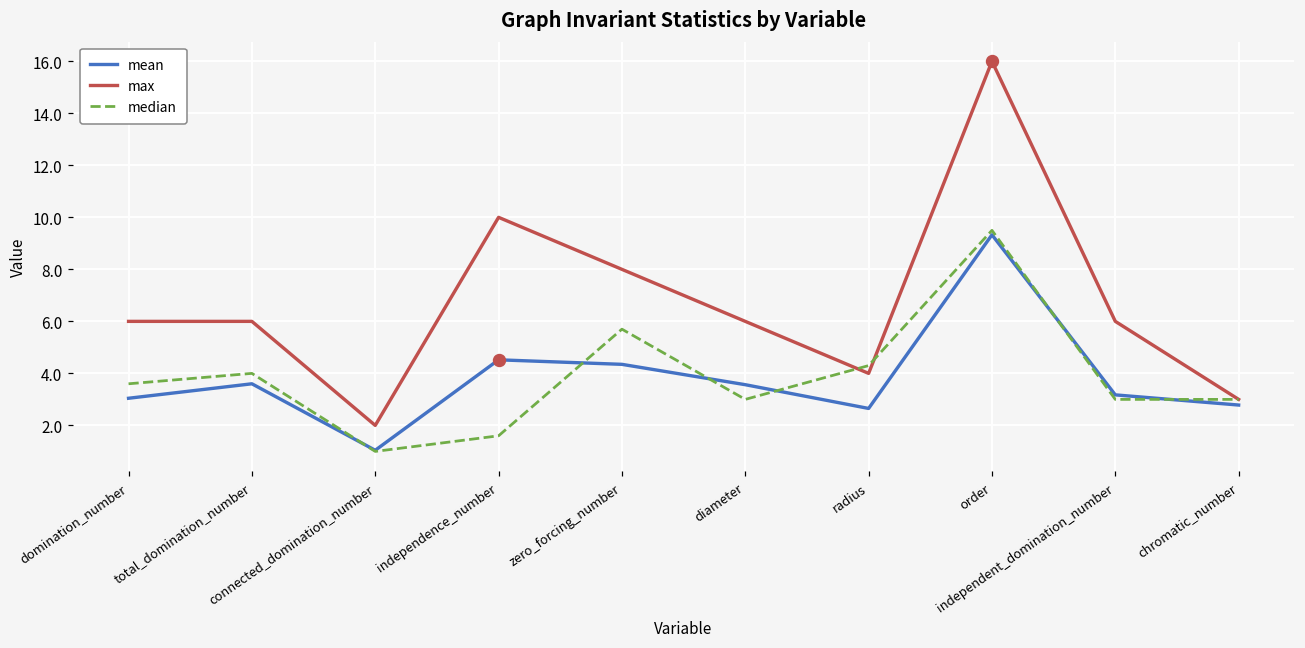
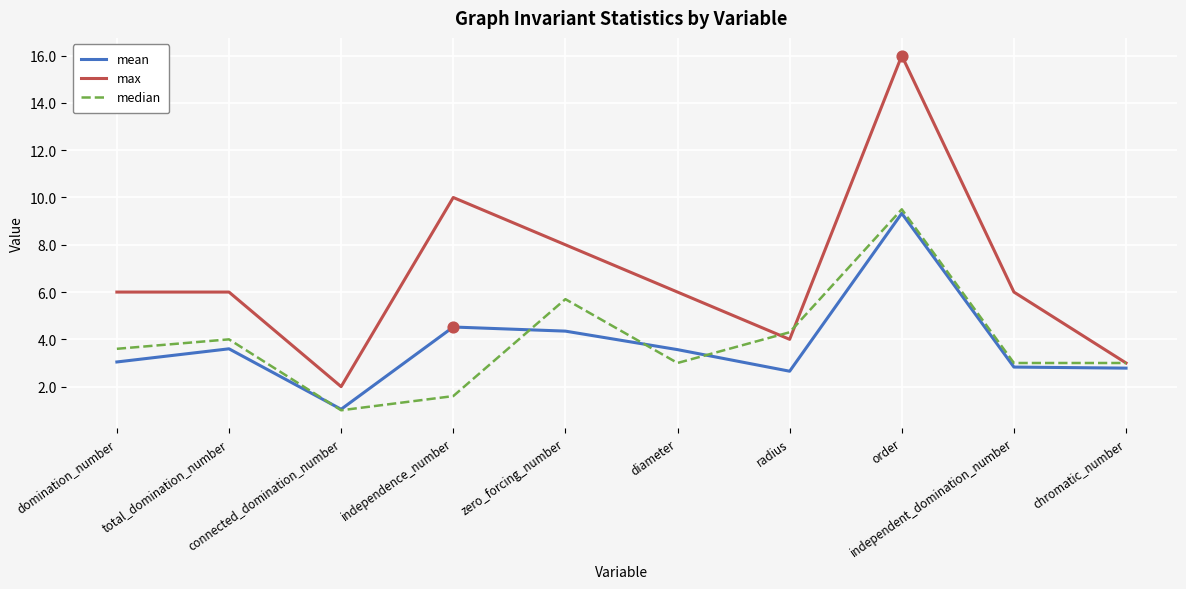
  {
    "mean": {
      "domination_number": 3.0,
      "total_domination_number": 3.6,
      "zero_forcing_number": 4.3,
      "diameter": 3.6,
      "radius": 2.7,
      "order": 9.3,
-     "independent_domination_number": 3.2,
+     "independent_domination_number": 2.8,
      "chromatic_number": 2.8
    },
    "median": {
      "domination_number": 3.6,
      "total_domination_number": 4.0,
      "independence_number": 1.6,
      "zero_forcing_number": 5.7,
      "diameter": 3.0,
      "radius": 4.3,
      "order": 9.5,
      "independent_domination_number": 3.0
    }
  }
